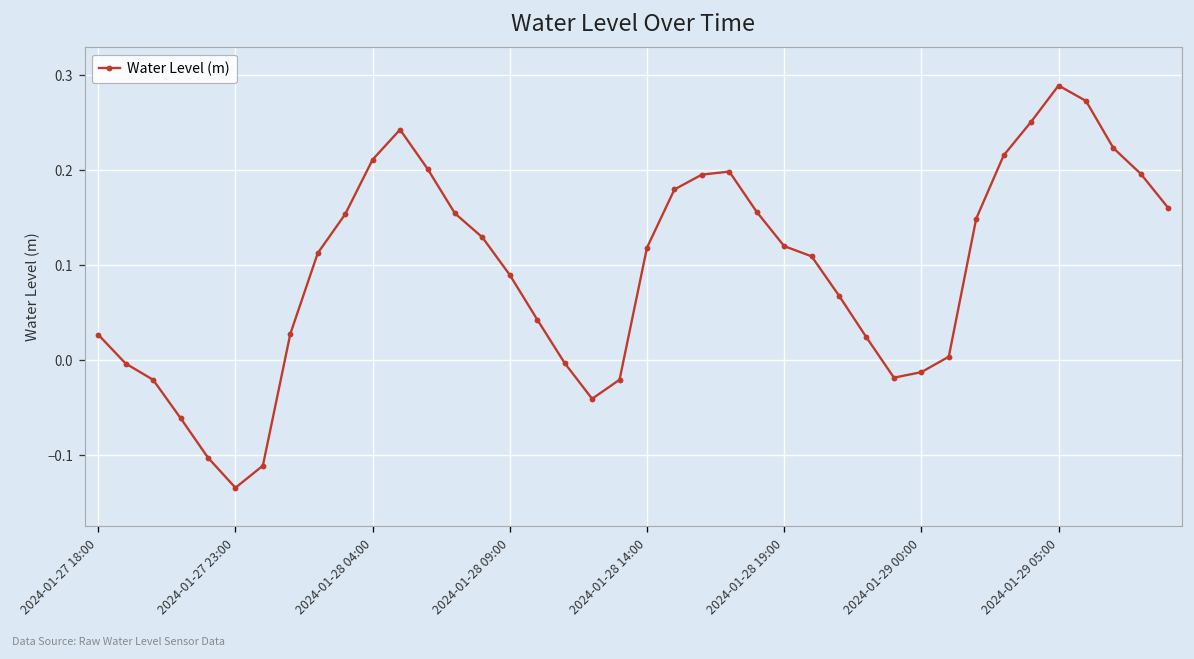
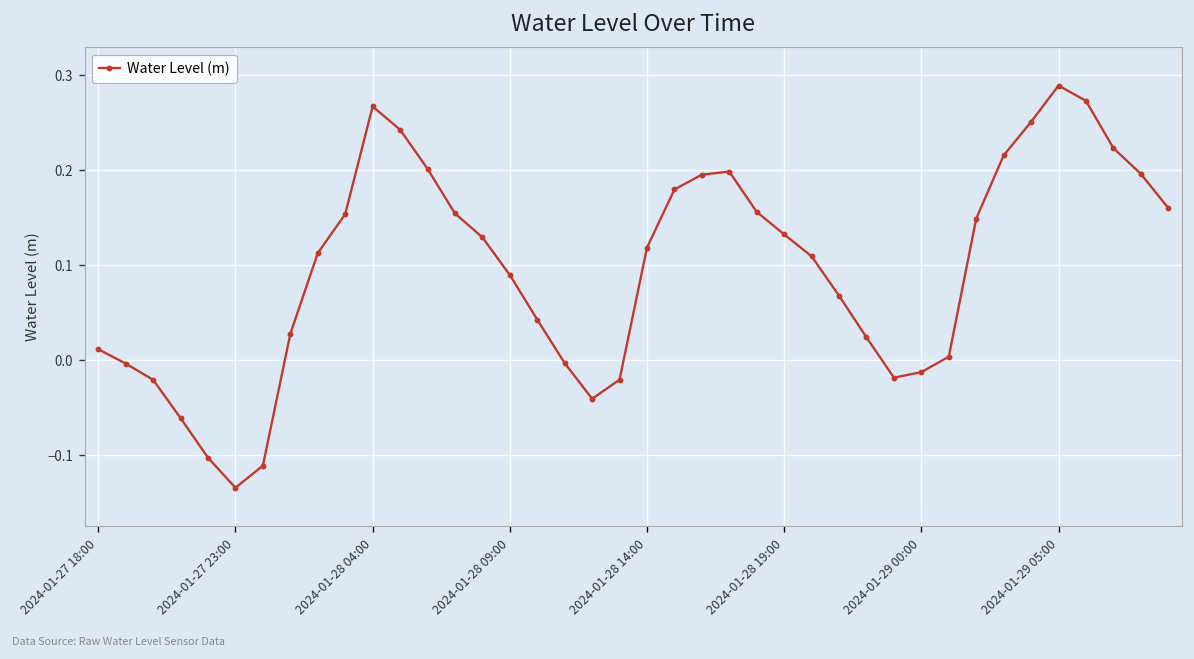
  {
-   "2024-01-27 18:00": 0.03,
+   "2024-01-27 18:00": 0.01,
    "2024-01-27 23:00": -0.13,
-   "2024-01-28 04:00": 0.21,
+   "2024-01-28 04:00": 0.27,
    "2024-01-28 09:00": 0.09,
    "2024-01-28 14:00": 0.12,
-   "2024-01-28 19:00": 0.12,
+   "2024-01-28 19:00": 0.13,
    "2024-01-29 00:00": -0.01,
    "2024-01-29 05:00": 0.29
  }
